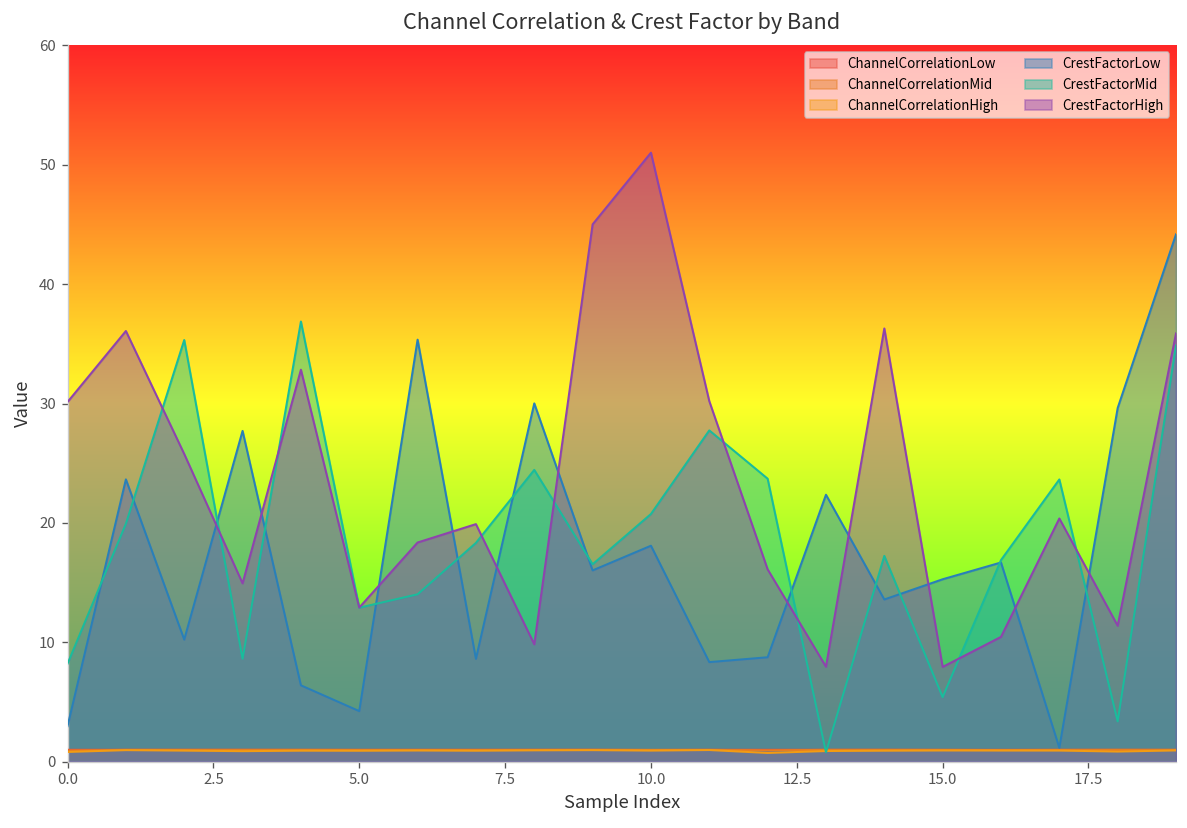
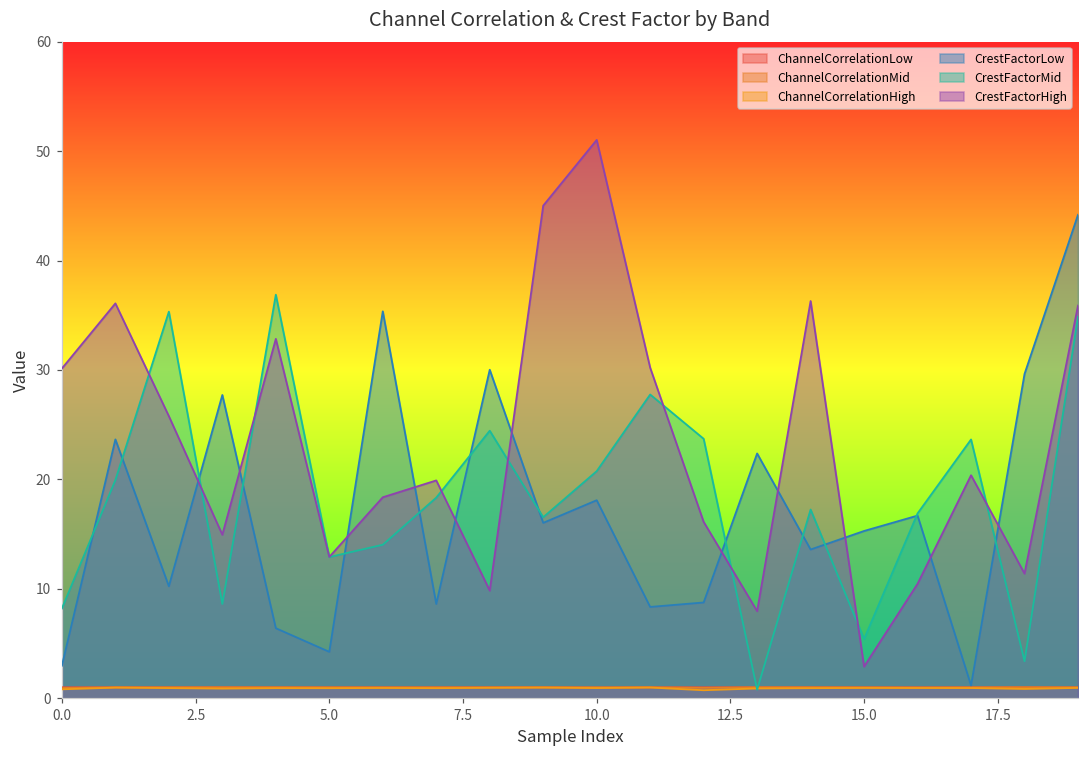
  {
    "CrestFactorHigh": {
      "0.0": 30,
      "10.0": 51,
-     "15.0": 8
+     "15.0": 3
    }
  }
